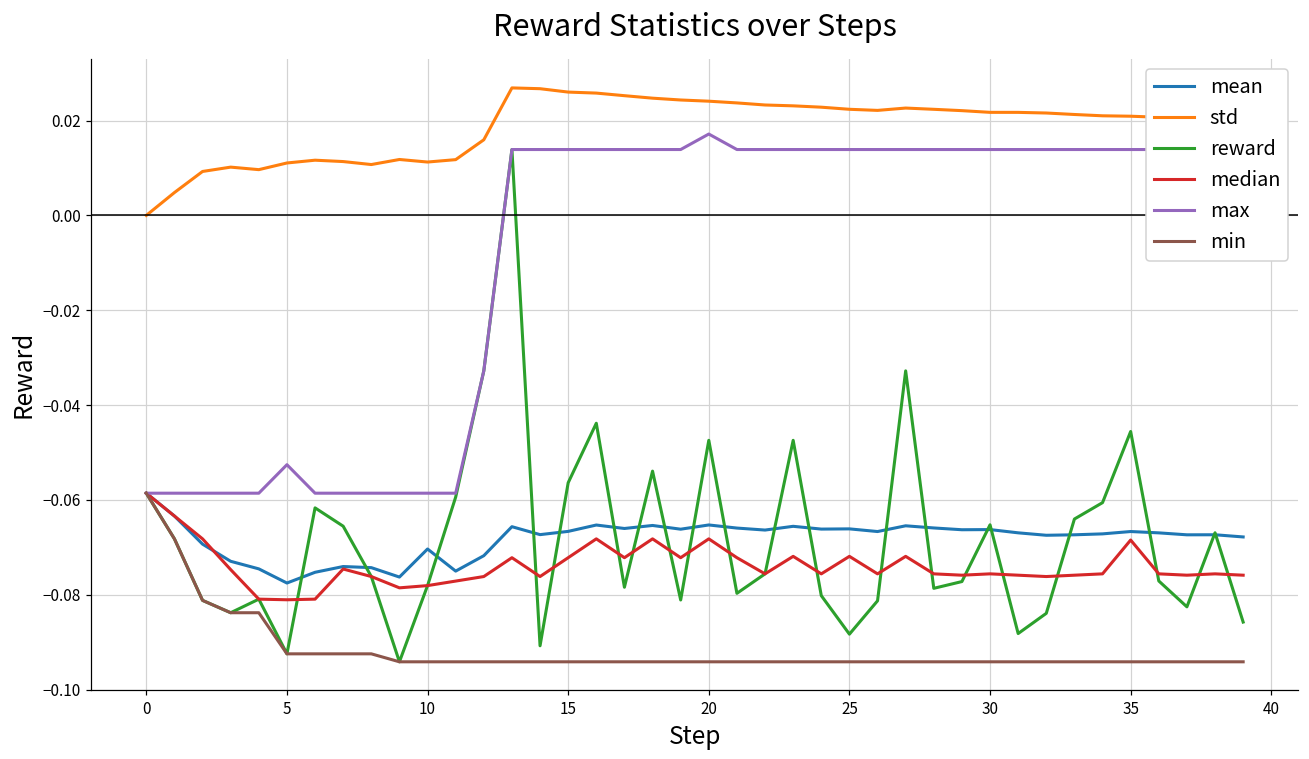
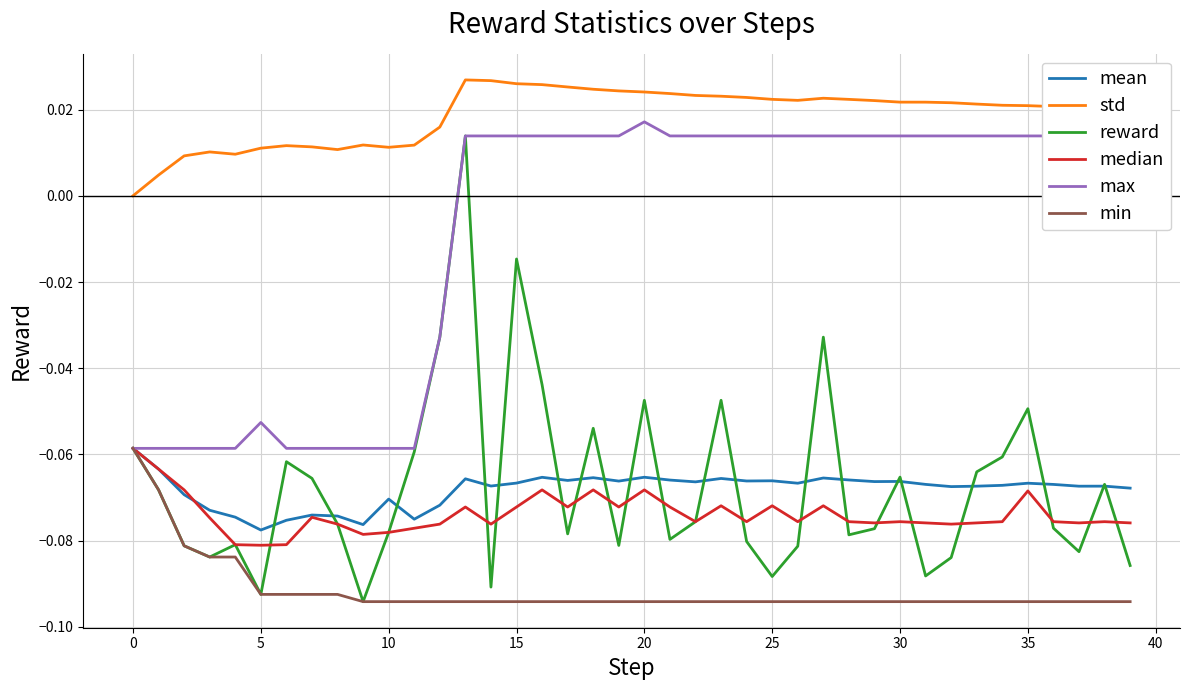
  {
    "mean": {
      "5": -0.078,
      "10": -0.070,
      "15": -0.067,
      "20": -0.065,
      "25": -0.066,
      "30": -0.066,
      "35": -0.067
    },
    "std": {
      "0": 0.000,
      "5": 0.011,
      "10": 0.011,
      "15": 0.026,
      "20": 0.024,
      "25": 0.022,
      "30": 0.022,
      "35": 0.021
    },
    "reward": {
-     "15": -0.056,
+     "15": -0.015,
      "20": -0.047,
      "25": -0.088,
      "30": -0.065,
-     "35": -0.046
+     "35": -0.049
    },
    "median": {
      "5": -0.081,
      "15": -0.072,
      "20": -0.068,
      "25": -0.072,
      "30": -0.076,
      "35": -0.068
    },
    "max": {
      "5": -0.053,
      "10": -0.059,
      "15": 0.014,
      "20": 0.017,
      "25": 0.014,
      "30": 0.014,
      "35": 0.014
    },
    "min": {
      "10": -0.094,
      "15": -0.094,
      "20": -0.094,
      "25": -0.094,
      "30": -0.094,
      "35": -0.094
    }
  }
